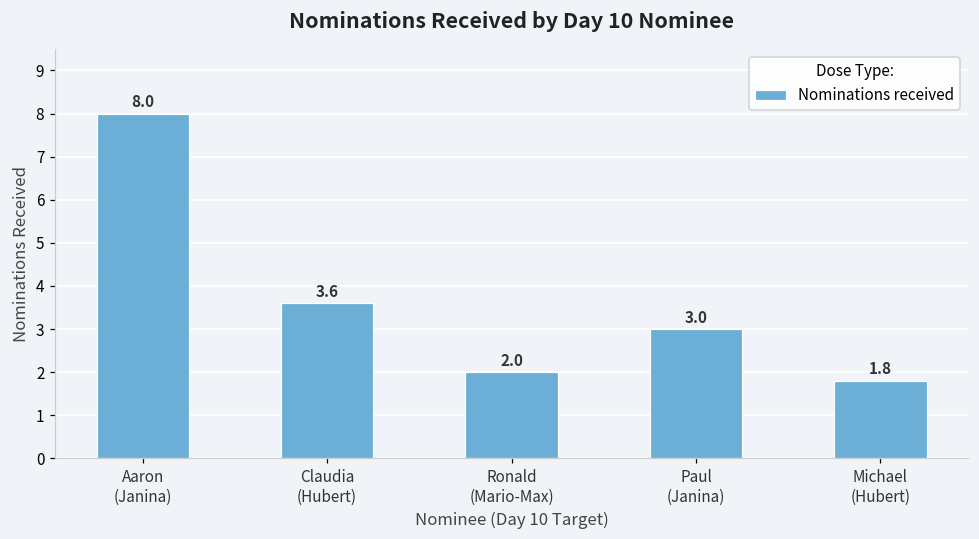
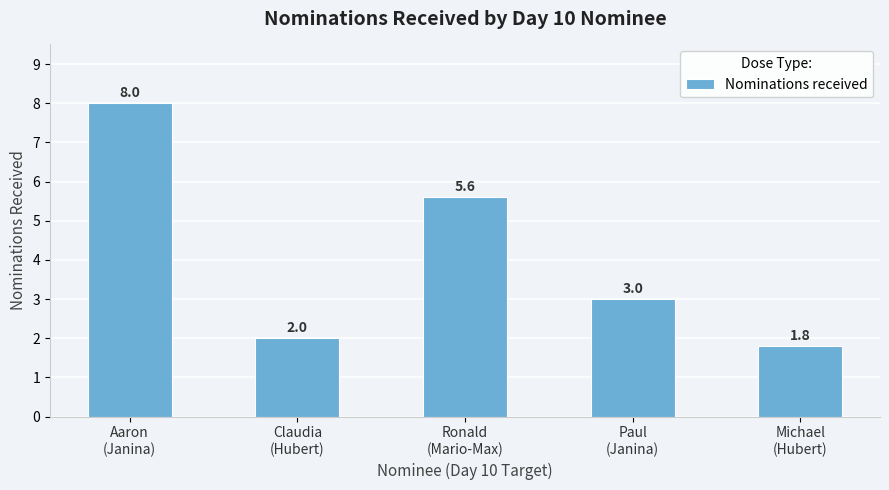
  {
    "Aaron (Janina)": 8.0,
-   "Claudia (Hubert)": 3.6,
-   "Ronald (Mario-Max)": 2.0,
+   "Claudia (Hubert)": 2.0,
+   "Ronald (Mario-Max)": 5.6,
    "Paul (Janina)": 3.0,
    "Michael (Hubert)": 1.8
  }
